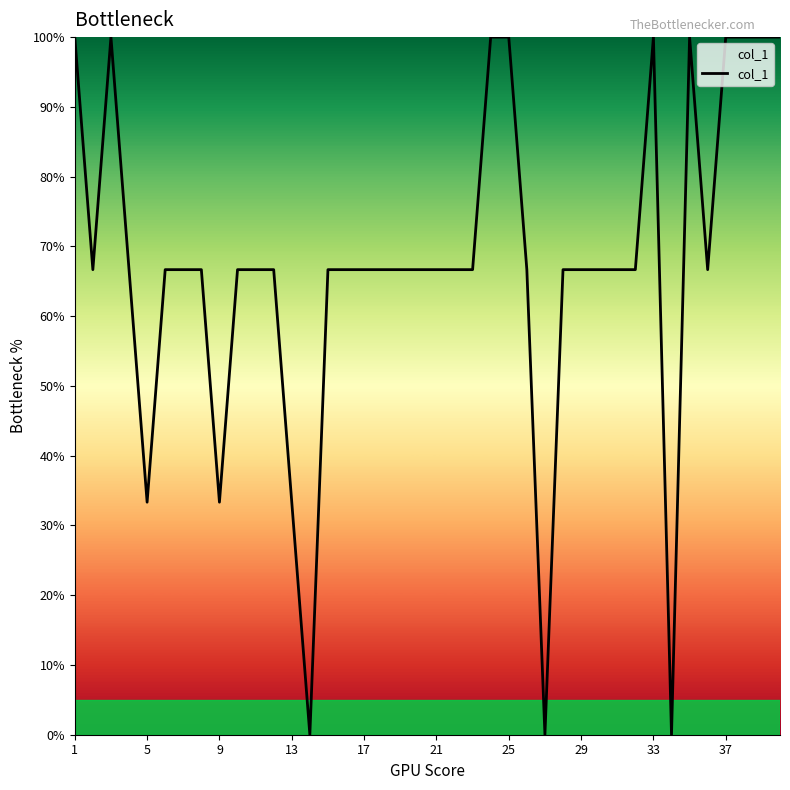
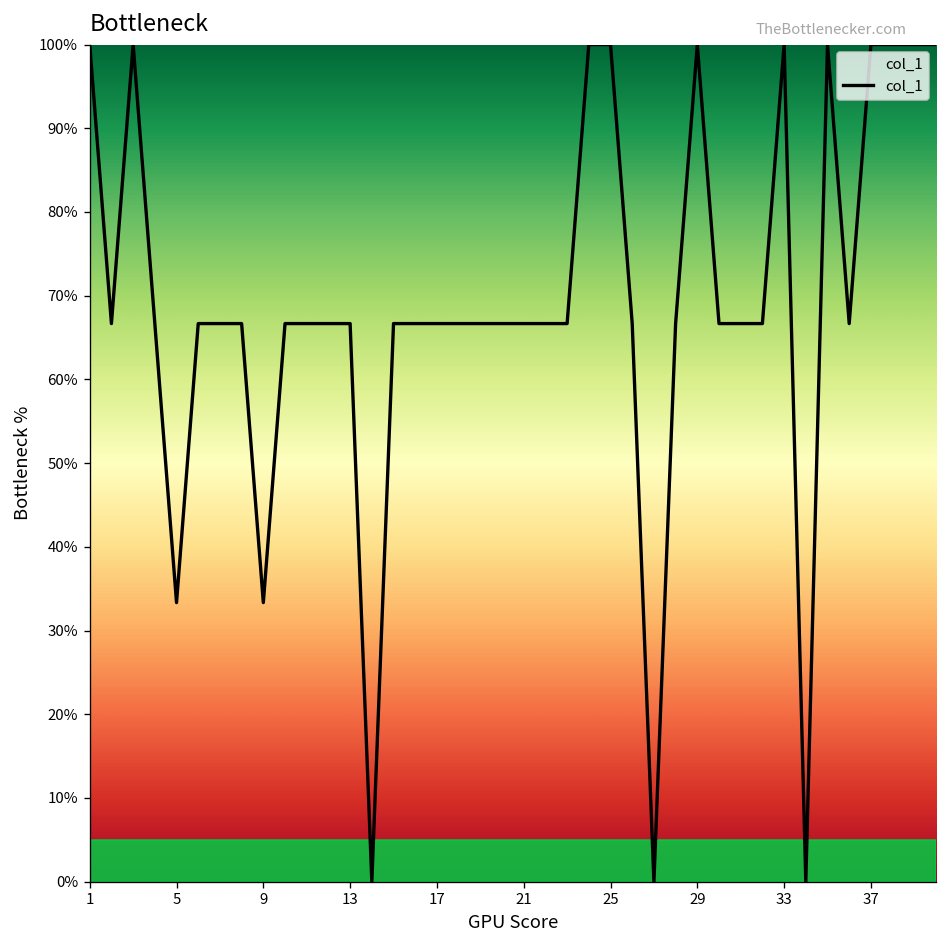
  {
    "1": "100%",
    "5": "33%",
    "9": "33%",
-   "13": "33%",
+   "13": "67%",
    "17": "67%",
    "21": "67%",
    "25": "100%",
-   "29": "67%",
+   "29": "100%",
    "33": "100%",
    "37": "100%"
  }
